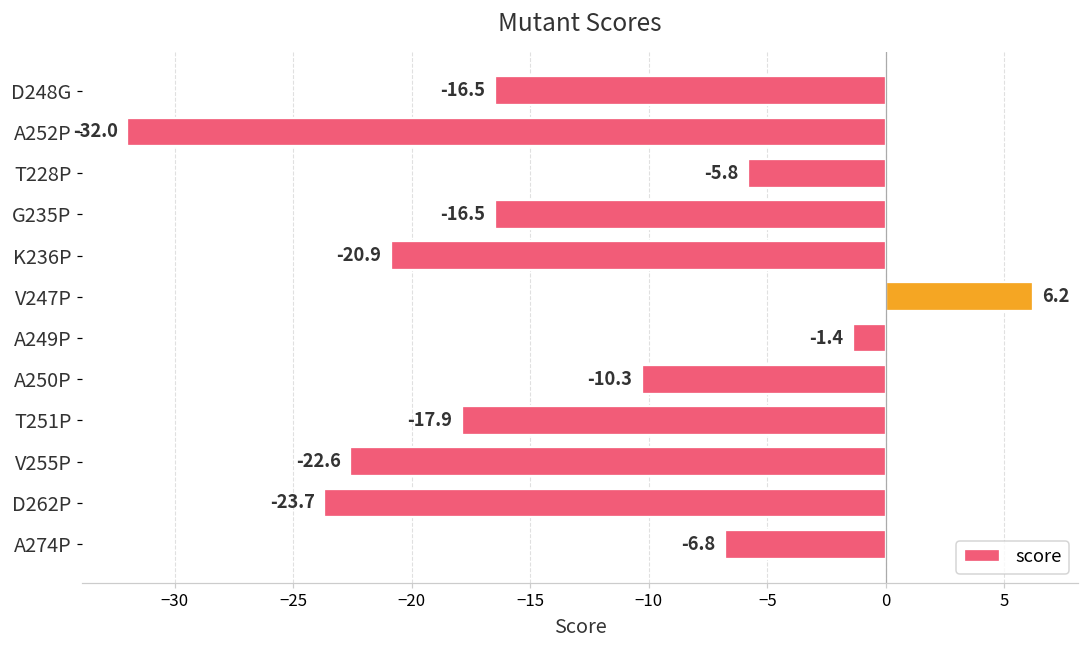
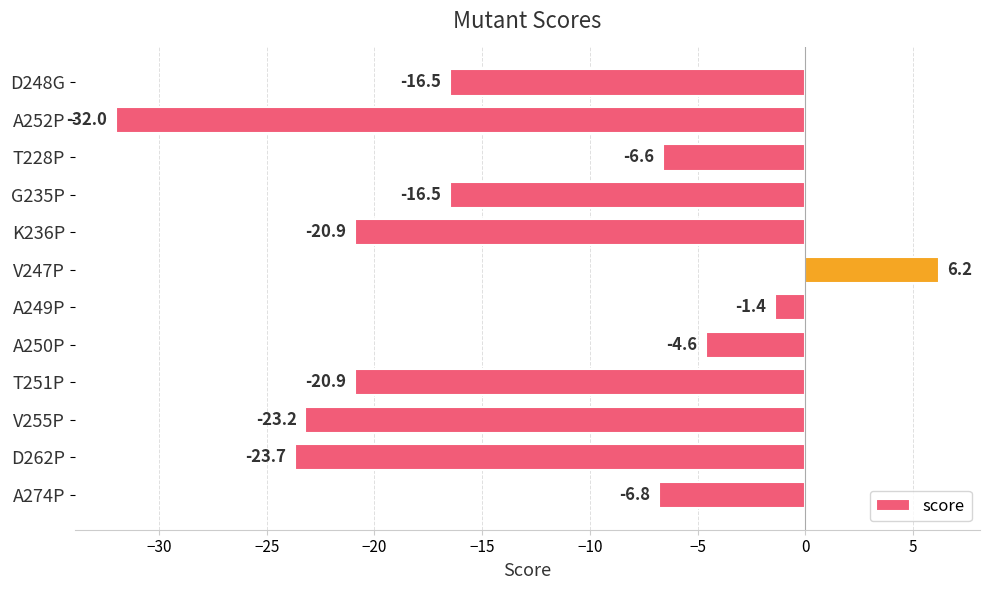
  {
    "D248G": -16.5,
    "A252P": -32.0,
-   "T228P": -5.8,
+   "T228P": -6.6,
    "G235P": -16.5,
    "K236P": -20.9,
    "V247P": 6.2,
    "A249P": -1.4,
-   "A250P": -10.3,
-   "T251P": -17.9,
-   "V255P": -22.6,
+   "A250P": -4.6,
+   "T251P": -20.9,
+   "V255P": -23.2,
    "D262P": -23.7,
    "A274P": -6.8
  }
